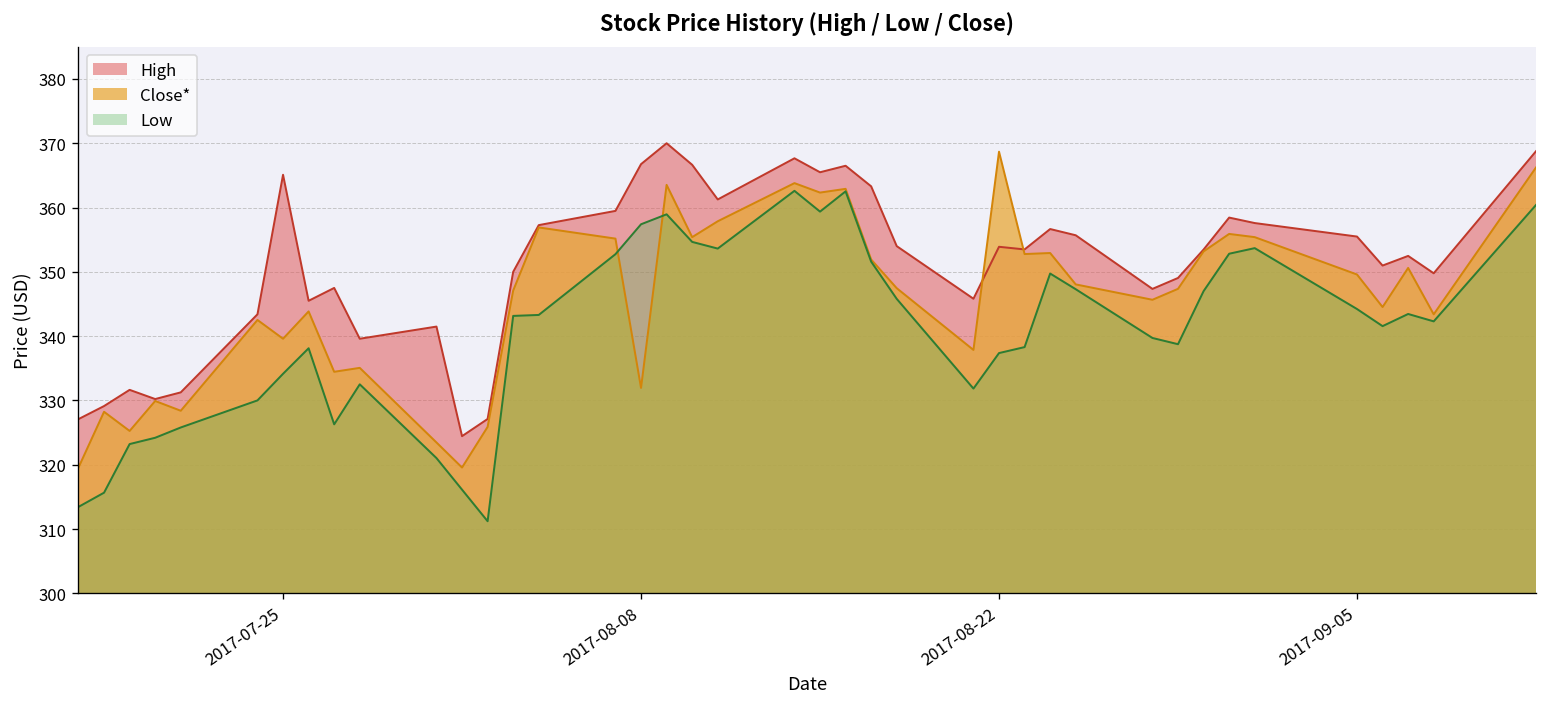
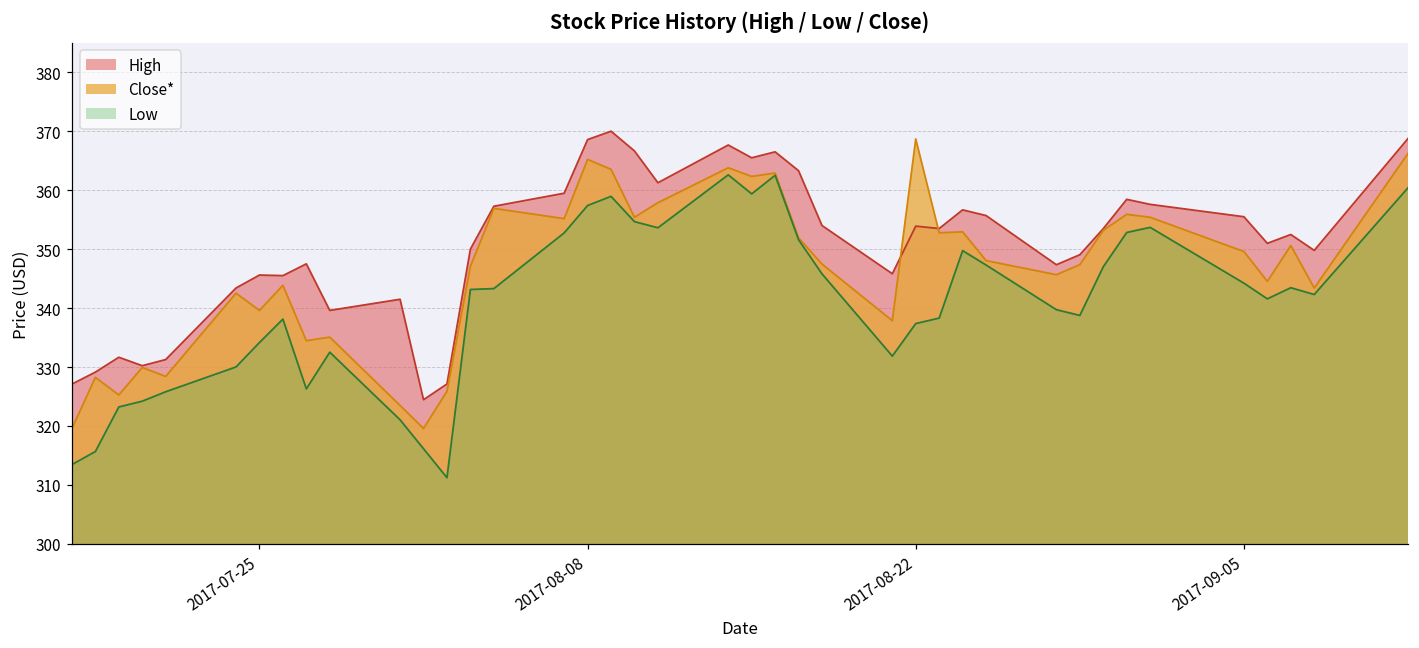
  {
    "High": {
-     "2017-07-25": 365,
-     "2017-08-08": 367,
+     "2017-07-25": 346,
+     "2017-08-08": 369,
      "2017-08-22": 354,
      "2017-09-05": 355
    },
    "Close*": {
      "2017-07-25": 340,
-     "2017-08-08": 332,
+     "2017-08-08": 365,
      "2017-08-22": 369,
      "2017-09-05": 350
    },
    "Low": {
      "2017-07-25": 334,
      "2017-08-08": 357,
      "2017-08-22": 337,
      "2017-09-05": 344
    }
  }
